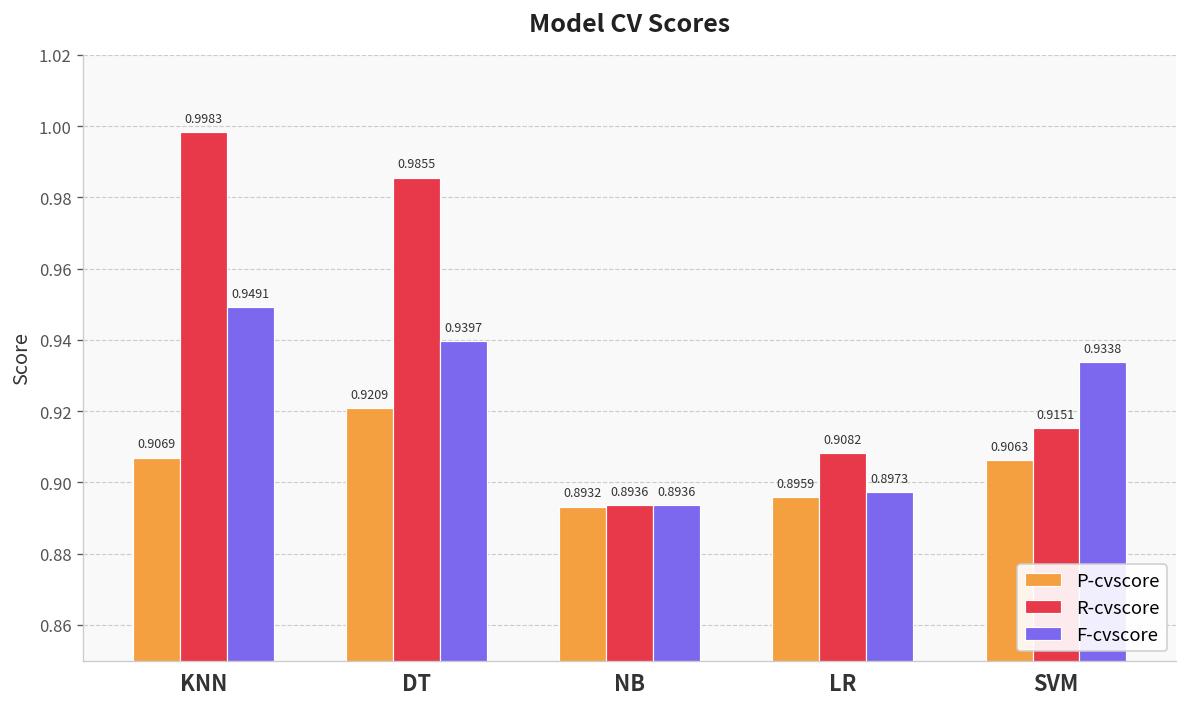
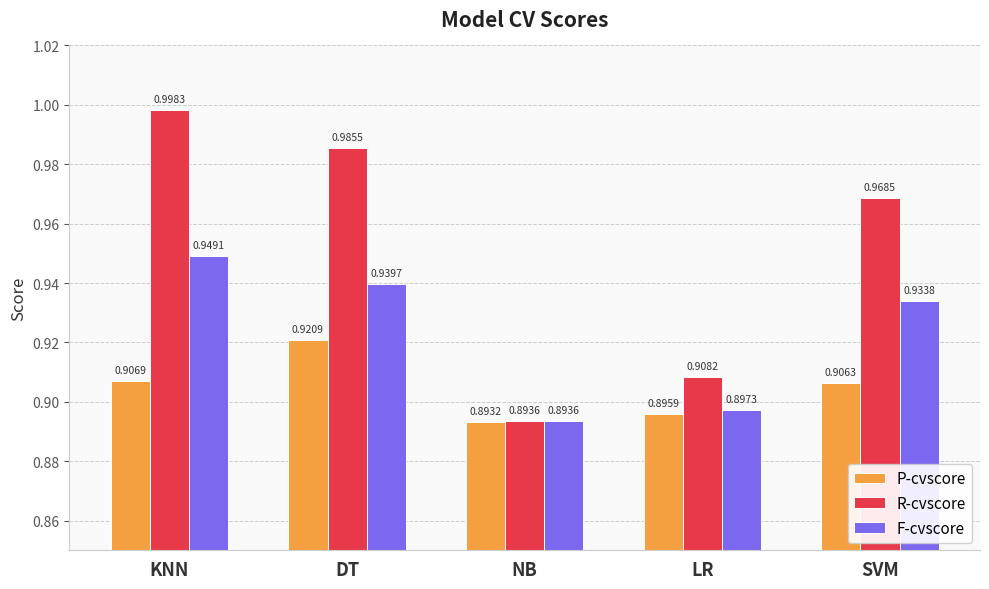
  {
    "P-cvscore": {
      "KNN": 0.9069,
      "DT": 0.9209,
      "NB": 0.8932,
      "LR": 0.8959,
      "SVM": 0.9063
    },
    "R-cvscore": {
      "KNN": 0.9983,
      "DT": 0.9855,
      "NB": 0.8936,
      "LR": 0.9082,
-     "SVM": 0.9151
+     "SVM": 0.9685
    },
    "F-cvscore": {
      "KNN": 0.9491,
      "DT": 0.9397,
      "NB": 0.8936,
      "LR": 0.8973,
      "SVM": 0.9338
    }
  }
